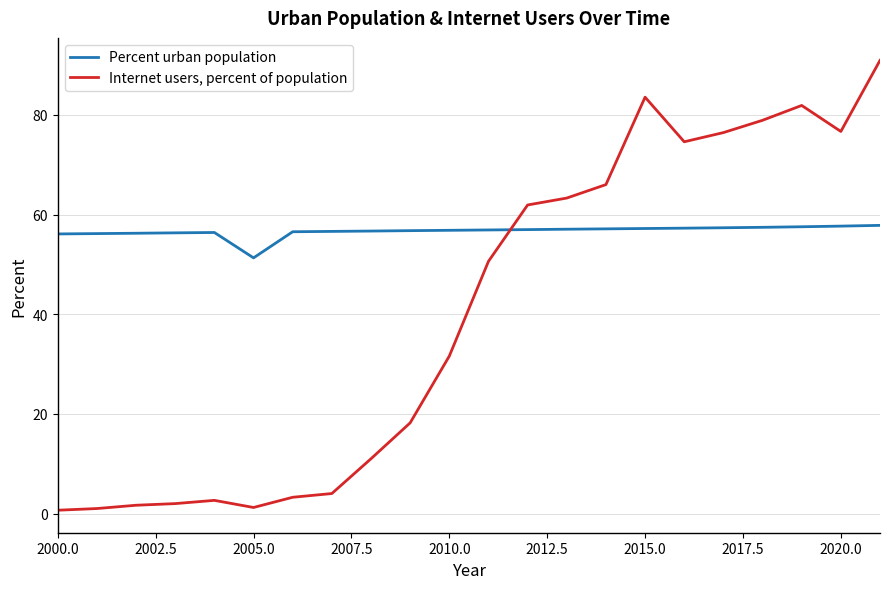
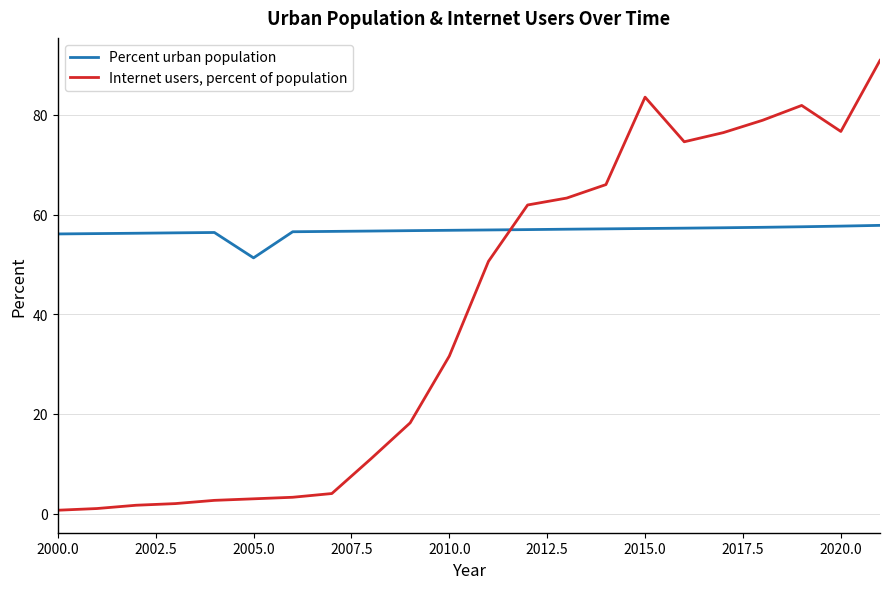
  {
    "Percent urban population": {
      "2000.0": 56,
      "2005.0": 51,
      "2010.0": 57,
      "2015.0": 57,
      "2020.0": 58
    },
    "Internet users, percent of population": {
      "2000.0": 1,
-     "2005.0": 1,
+     "2005.0": 3,
      "2010.0": 32,
      "2015.0": 84,
      "2020.0": 77
    }
  }
